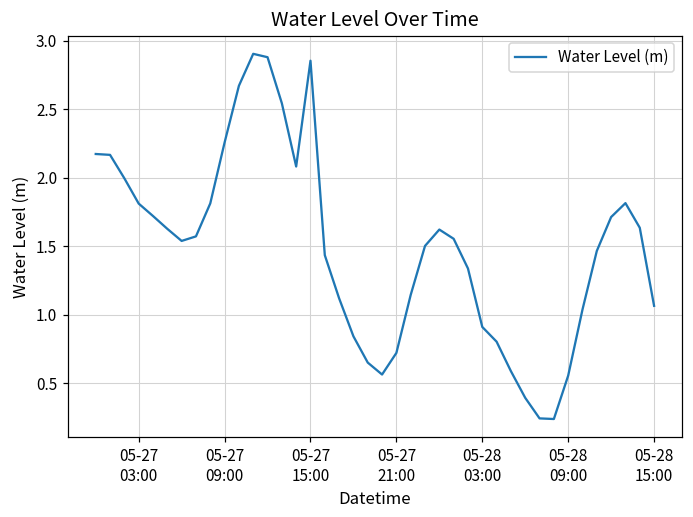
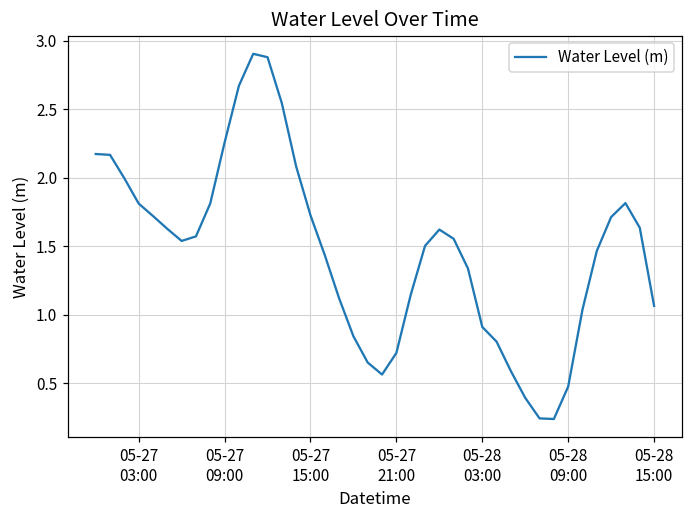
  {
    "05-27 03:00": 1.81,
    "05-27 09:00": 2.26,
-   "05-27 15:00": 2.85,
+   "05-27 15:00": 1.72,
    "05-27 21:00": 0.72,
    "05-28 03:00": 0.91,
-   "05-28 09:00": 0.55,
+   "05-28 09:00": 0.47,
    "05-28 15:00": 1.06
  }
